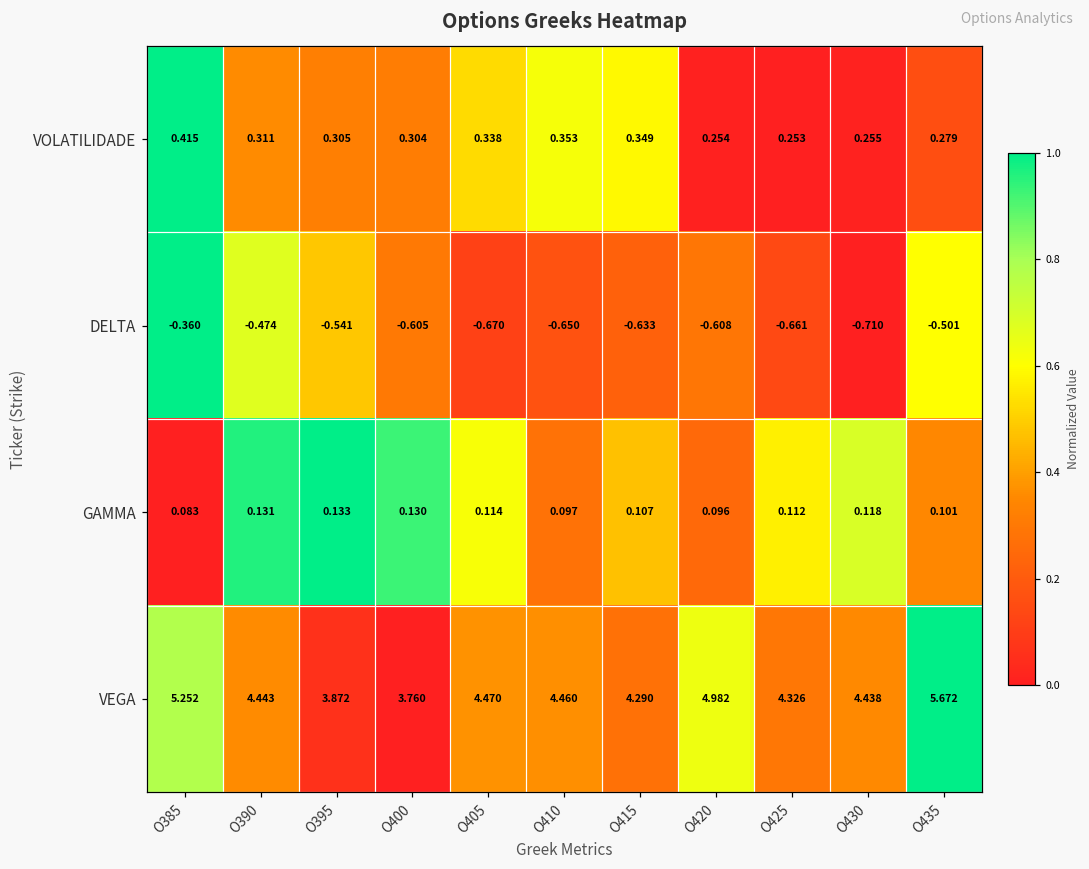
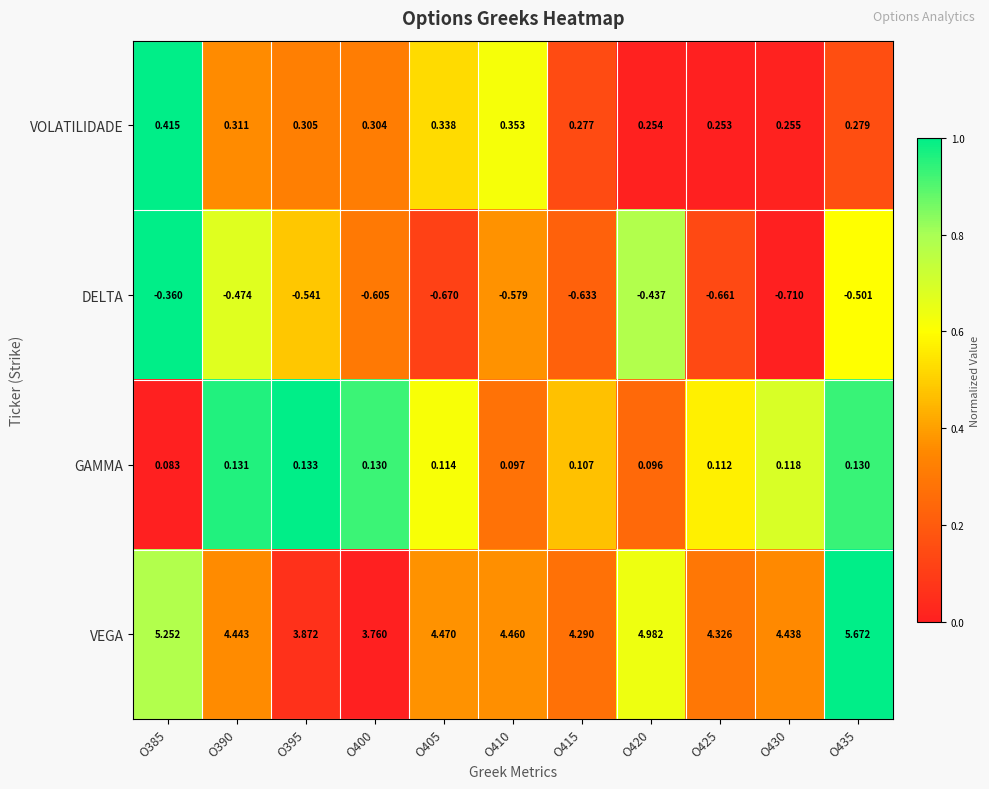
  {
    "VOLATILIDADE": {
      "O385": 0.415,
      "O390": 0.311,
      "O395": 0.305,
      "O400": 0.304,
      "O405": 0.338,
      "O410": 0.353,
-     "O415": 0.349,
+     "O415": 0.277,
      "O420": 0.254,
      "O425": 0.253,
      "O430": 0.255,
      "O435": 0.279
    },
    "DELTA": {
      "O385": -0.360,
      "O390": -0.474,
      "O395": -0.541,
      "O400": -0.605,
      "O405": -0.670,
-     "O410": -0.650,
+     "O410": -0.579,
      "O415": -0.633,
-     "O420": -0.608,
+     "O420": -0.437,
      "O425": -0.661,
      "O430": -0.710,
      "O435": -0.501
    },
    "GAMMA": {
      "O385": 0.083,
      "O390": 0.131,
      "O395": 0.133,
      "O400": 0.130,
      "O405": 0.114,
      "O410": 0.097,
      "O415": 0.107,
      "O420": 0.096,
      "O425": 0.112,
      "O430": 0.118,
-     "O435": 0.101
+     "O435": 0.130
    },
    "VEGA": {
      "O385": 5.252,
      "O390": 4.443,
      "O395": 3.872,
      "O400": 3.760,
      "O405": 4.470,
      "O410": 4.460,
      "O415": 4.290,
      "O420": 4.982,
      "O425": 4.326,
      "O430": 4.438,
      "O435": 5.672
    }
  }
